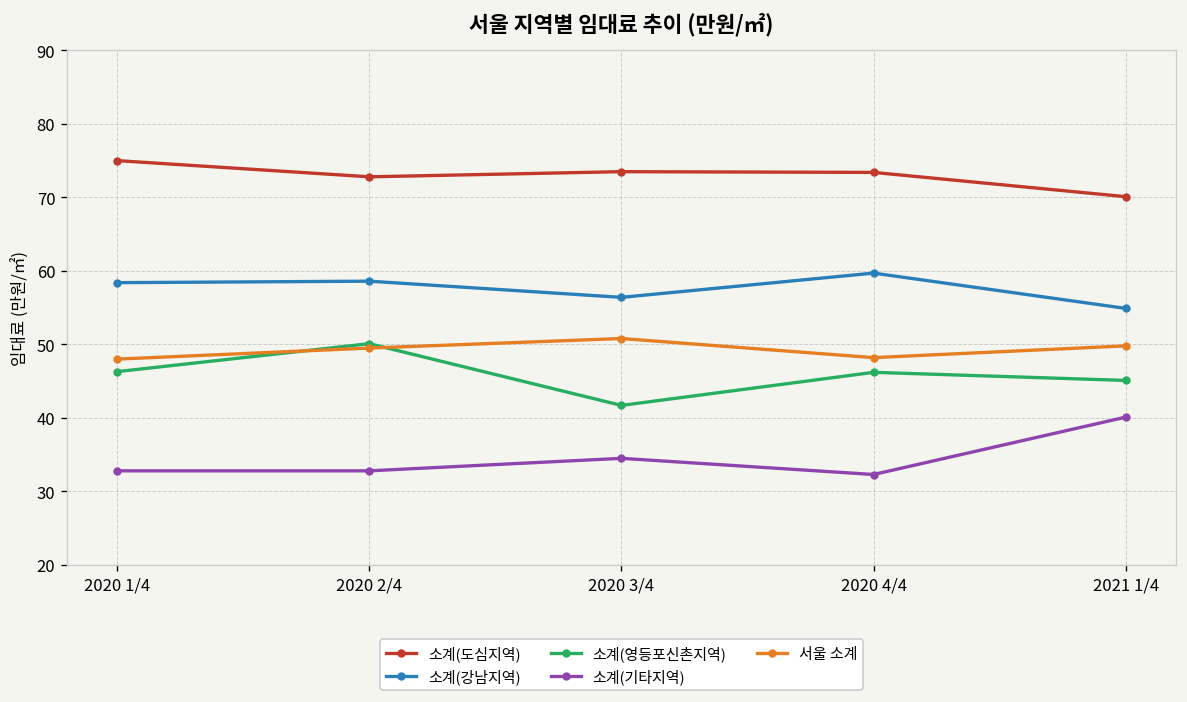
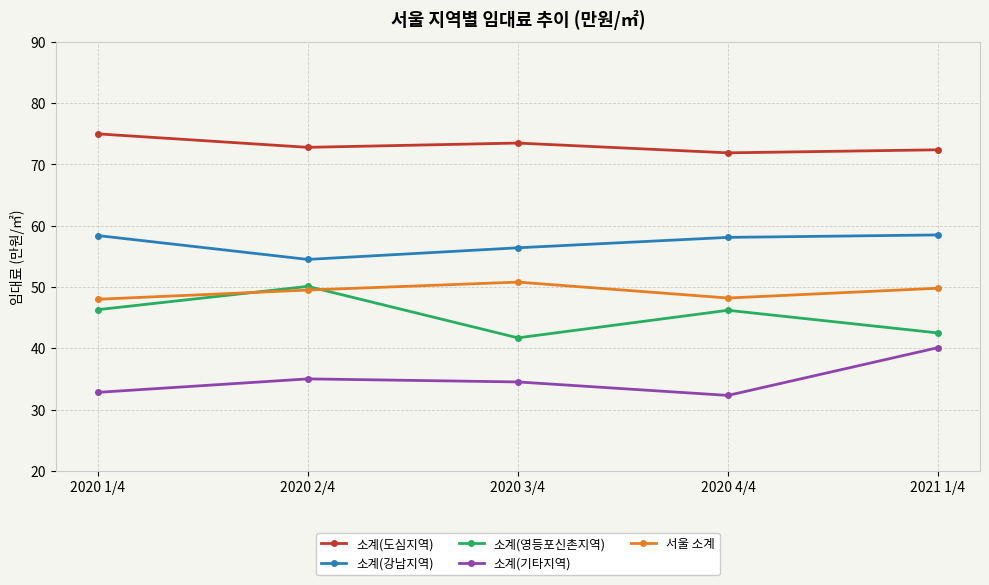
  {
    "소계(도심지역)": {
      "2020 1/4": 75,
      "2020 2/4": 73,
      "2020 3/4": 74,
-     "2020 4/4": 73,
-     "2021 1/4": 70
+     "2020 4/4": 72,
+     "2021 1/4": 72
    },
    "소계(강남지역)": {
      "2020 1/4": 58,
-     "2020 2/4": 59,
+     "2020 2/4": 55,
      "2020 3/4": 56,
-     "2020 4/4": 60,
-     "2021 1/4": 55
+     "2020 4/4": 58,
+     "2021 1/4": 59
    },
    "소계(영등포신촌지역)": {
      "2020 1/4": 46,
      "2020 2/4": 50,
      "2020 3/4": 42,
      "2020 4/4": 46,
-     "2021 1/4": 45
+     "2021 1/4": 43
    },
    "소계(기타지역)": {
      "2020 1/4": 33,
-     "2020 2/4": 33,
+     "2020 2/4": 35,
      "2020 3/4": 35,
      "2020 4/4": 32,
      "2021 1/4": 40
    },
    "서울 소계": {
      "2020 1/4": 48,
      "2020 2/4": 50,
      "2020 3/4": 51,
      "2020 4/4": 48,
      "2021 1/4": 50
    }
  }
